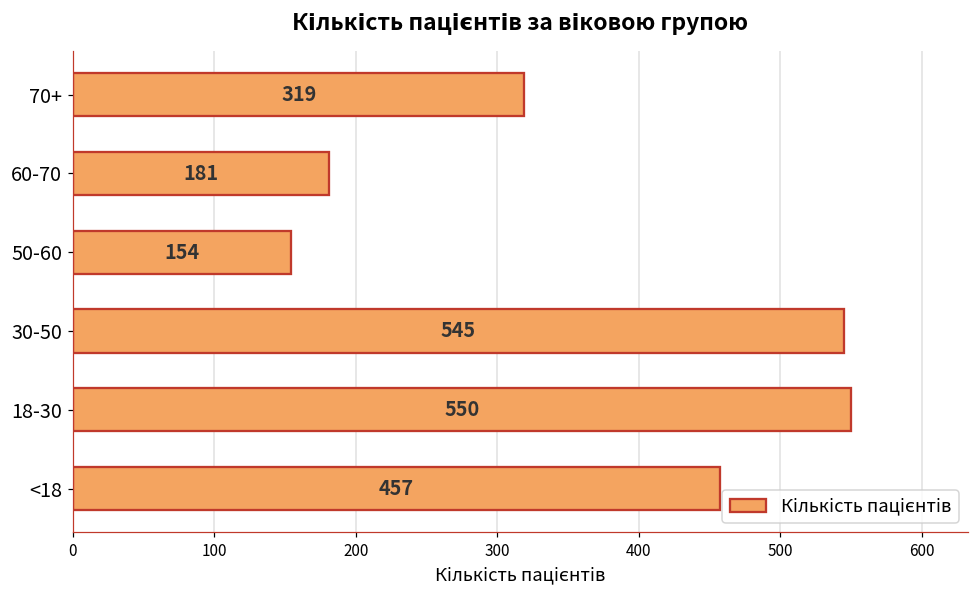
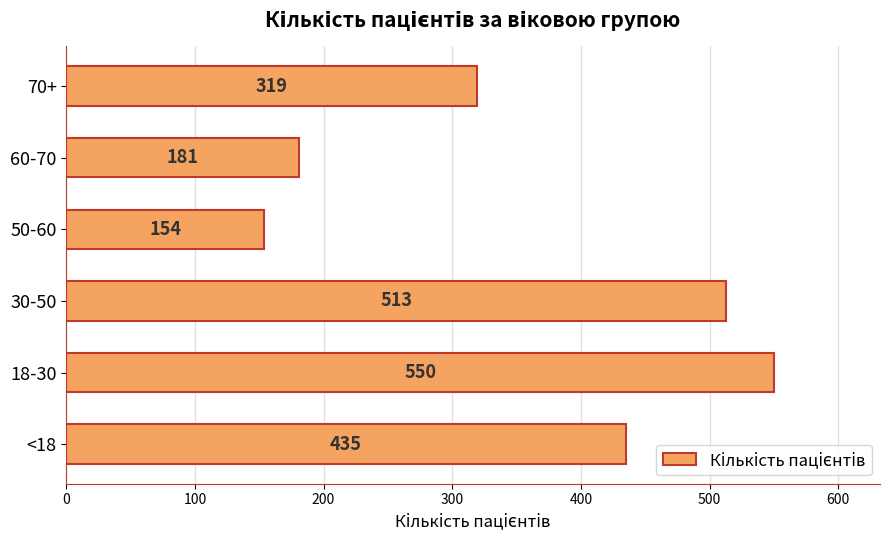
  {
    "70+": 319,
    "60-70": 181,
    "50-60": 154,
-   "30-50": 545,
+   "30-50": 513,
    "18-30": 550,
-   "<18": 457
+   "<18": 435
  }
